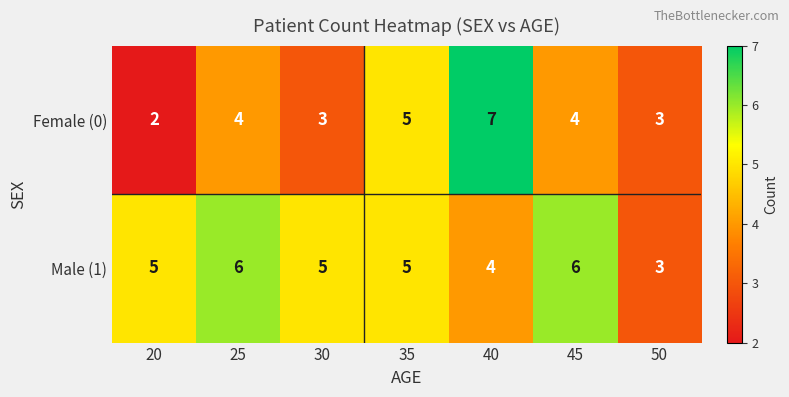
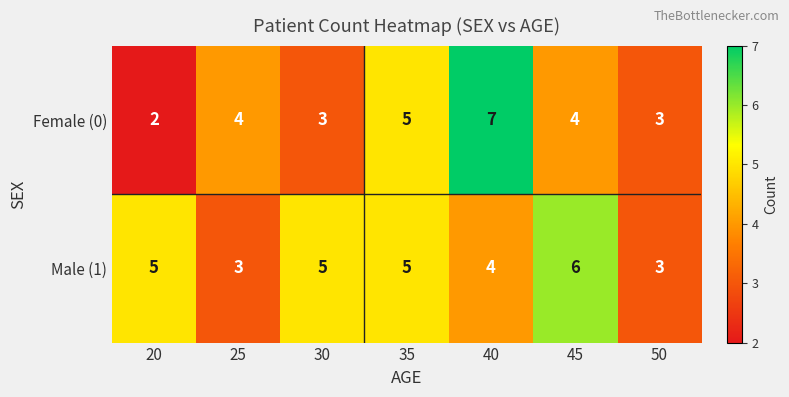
  {
    "Female (0)": {
      "20": 2,
      "25": 4,
      "30": 3,
      "35": 5,
      "40": 7,
      "45": 4,
      "50": 3
    },
    "Male (1)": {
      "20": 5,
-     "25": 6,
+     "25": 3,
      "30": 5,
      "35": 5,
      "40": 4,
      "45": 6,
      "50": 3
    }
  }
